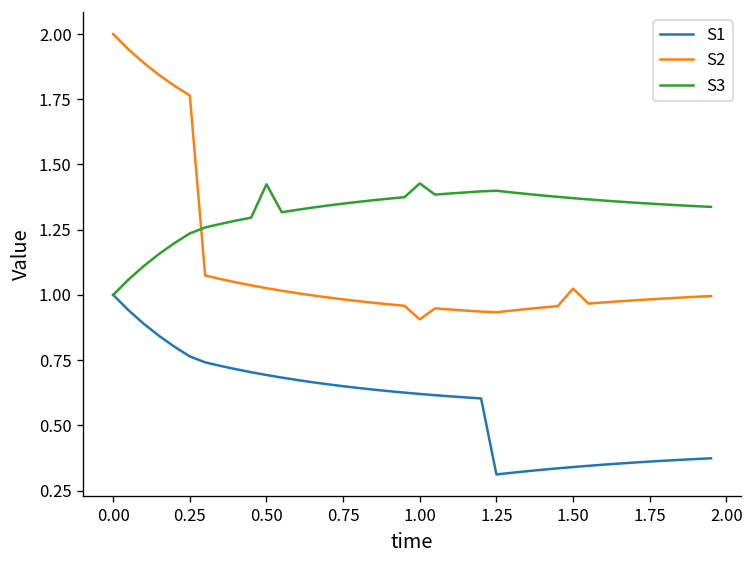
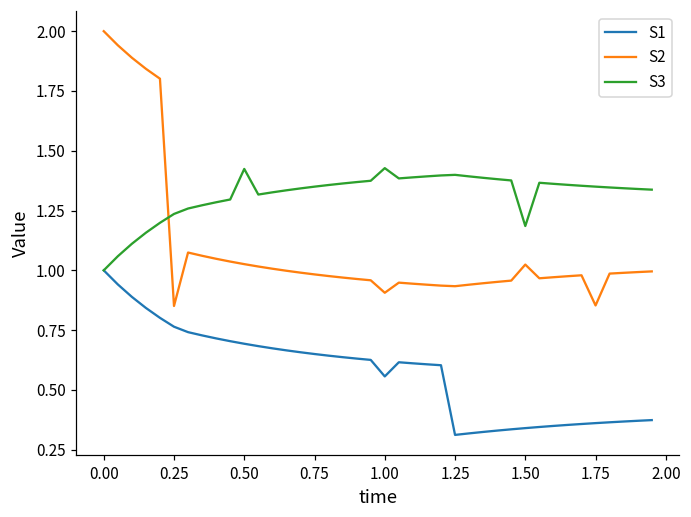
  {
    "S1": {
      "0.25": 0.76,
      "0.50": 0.69,
      "0.75": 0.65,
-     "1.00": 0.62,
+     "1.00": 0.56,
      "1.25": 0.31,
      "1.50": 0.34,
      "1.75": 0.36
    },
    "S2": {
      "0.00": 2.00,
-     "0.25": 1.76,
+     "0.25": 0.85,
      "0.50": 1.03,
      "0.75": 0.98,
      "1.00": 0.91,
      "1.25": 0.93,
      "1.50": 1.02,
-     "1.75": 0.98
+     "1.75": 0.85
    },
    "S3": {
      "0.25": 1.24,
      "0.50": 1.42,
      "0.75": 1.35,
      "1.00": 1.43,
      "1.25": 1.40,
-     "1.50": 1.37,
+     "1.50": 1.19,
      "1.75": 1.35
    }
  }
